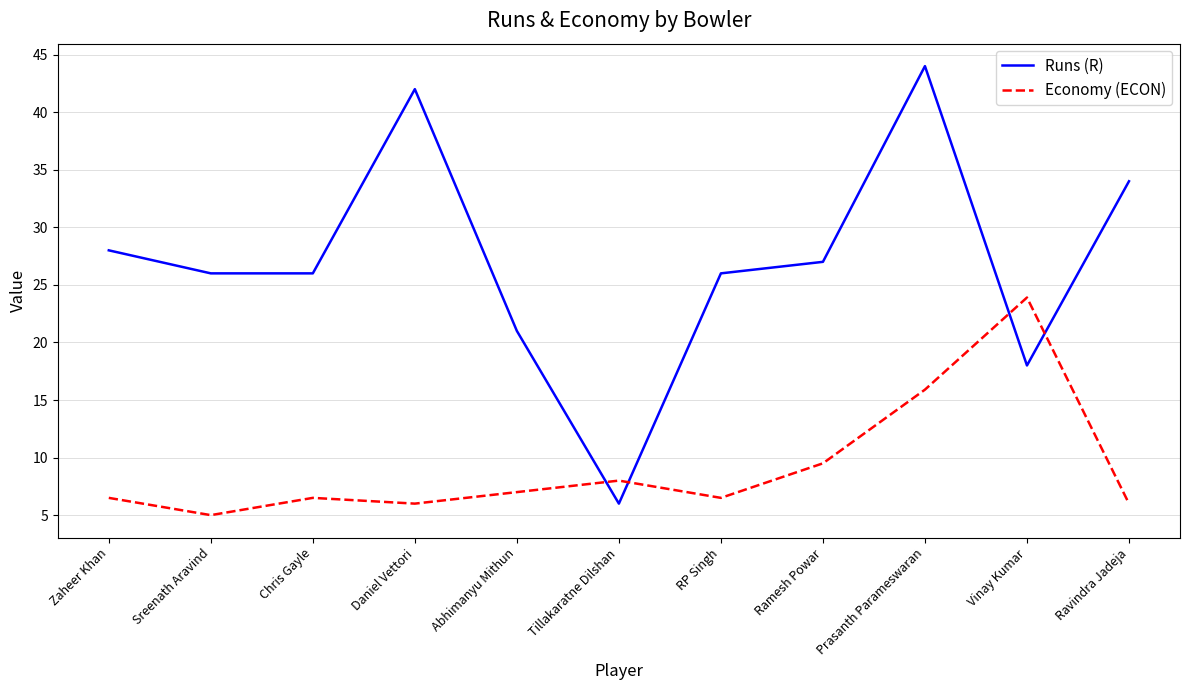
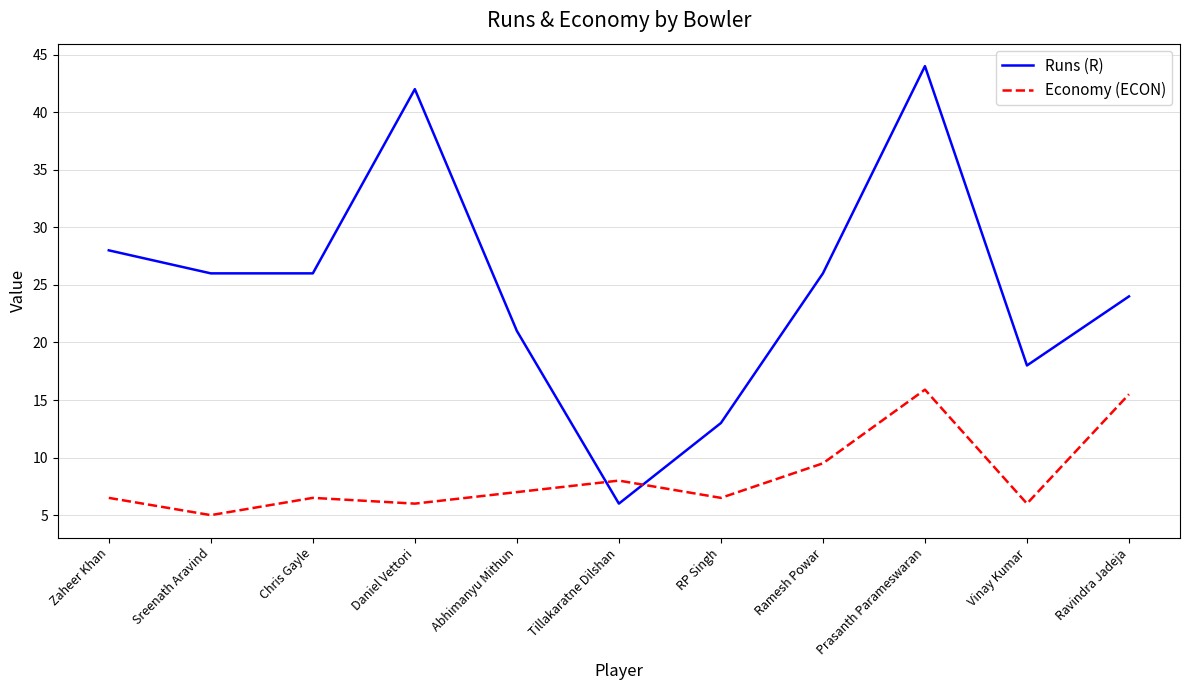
  {
    "Runs (R)": {
      "Zaheer Khan": 28,
      "Sreenath Aravind": 26,
      "Chris Gayle": 26,
      "Daniel Vettori": 42,
      "Abhimanyu Mithun": 21,
      "Tillakaratne Dilshan": 6,
-     "RP Singh": 26,
-     "Ramesh Powar": 27,
+     "RP Singh": 13,
+     "Ramesh Powar": 26,
      "Prasanth Parameswaran": 44,
      "Vinay Kumar": 18,
-     "Ravindra Jadeja": 34
+     "Ravindra Jadeja": 24
    },
    "Economy (ECON)": {
      "Zaheer Khan": 6.5,
      "Sreenath Aravind": 5.0,
      "Chris Gayle": 6.5,
      "Daniel Vettori": 6.0,
      "Abhimanyu Mithun": 7.0,
      "Tillakaratne Dilshan": 8.0,
      "RP Singh": 6.5,
      "Ramesh Powar": 9.5,
      "Prasanth Parameswaran": 15.9,
-     "Vinay Kumar": 23.9,
-     "Ravindra Jadeja": 6.0
+     "Vinay Kumar": 6.0,
+     "Ravindra Jadeja": 15.5
    }
  }
